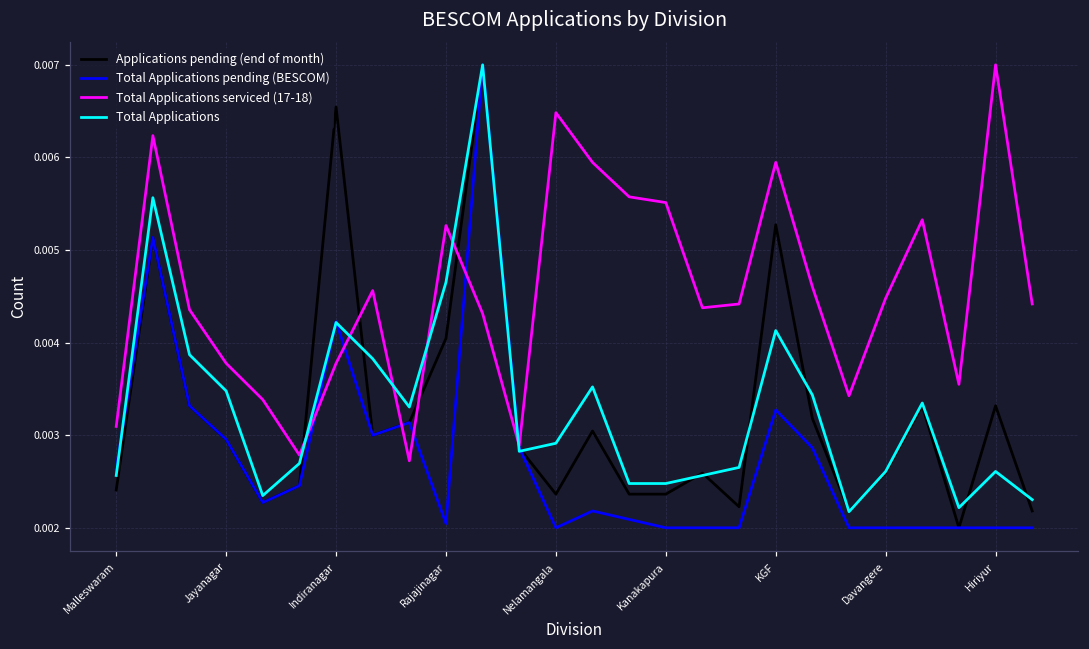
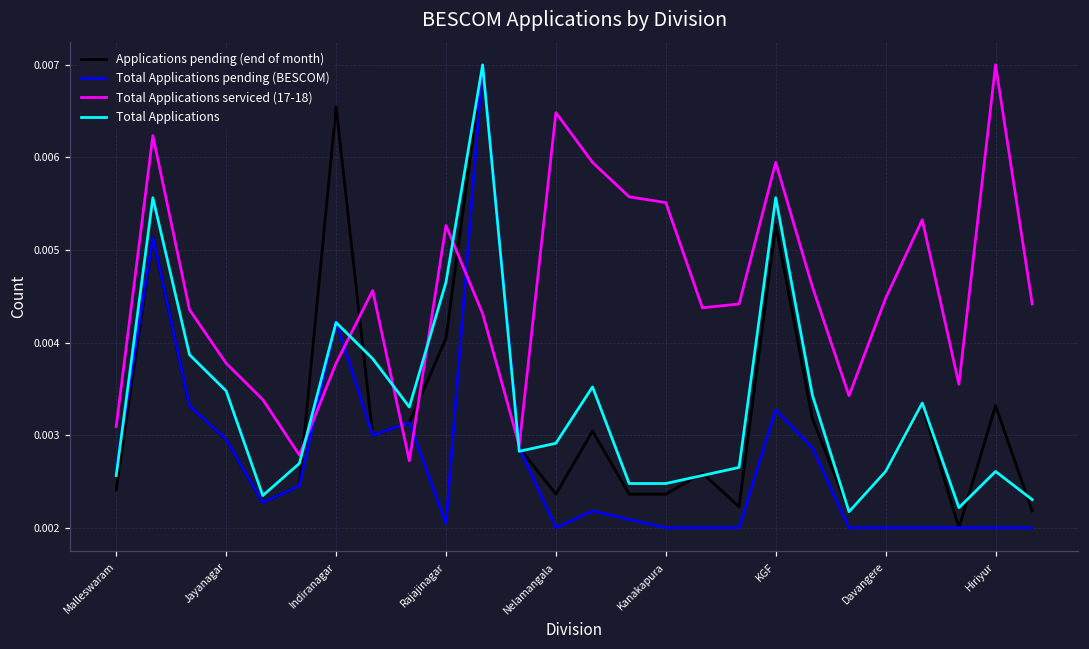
  {
    "Applications pending (end of month)": {
      "Malleswaram": 0.0024,
      "Indiranagar": 0.0065,
      "Rajajinagar": 0.0040,
      "Nelamangala": 0.0024,
      "Kanakapura": 0.0024,
      "KGF": 0.0053,
      "Hiriyur": 0.0033
    },
    "Total Applications pending (BESCOM)": {
      "Malleswaram": 0.0026,
      "Rajajinagar": 0.0020,
      "Nelamangala": 0.0020,
      "Kanakapura": 0.0020,
      "KGF": 0.0033,
      "Davangere": 0.0020,
      "Hiriyur": 0.0020
    },
    "Total Applications serviced (17-18)": {
      "Malleswaram": 0.0031,
      "Jayanagar": 0.0038,
      "Indiranagar": 0.0038,
      "Rajajinagar": 0.0053,
      "Nelamangala": 0.0065,
      "Kanakapura": 0.0055,
      "KGF": 0.0059,
      "Davangere": 0.0045,
      "Hiriyur": 0.0070
    },
    "Total Applications": {
      "Malleswaram": 0.0026,
      "Jayanagar": 0.0035,
      "Rajajinagar": 0.0047,
      "Nelamangala": 0.0029,
      "Kanakapura": 0.0025,
-     "KGF": 0.0041,
+     "KGF": 0.0056,
      "Hiriyur": 0.0026
    }
  }
